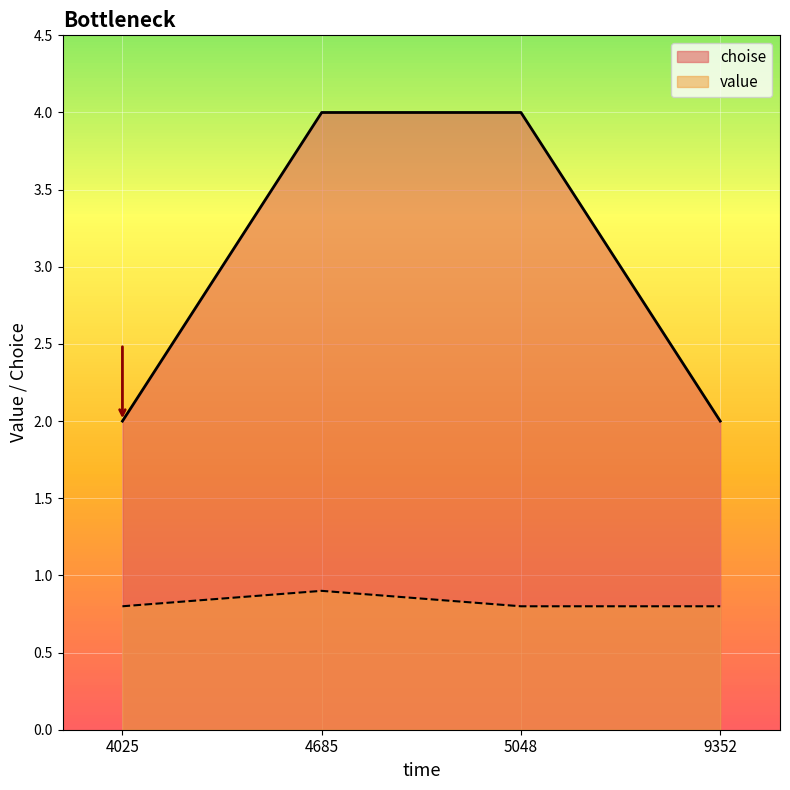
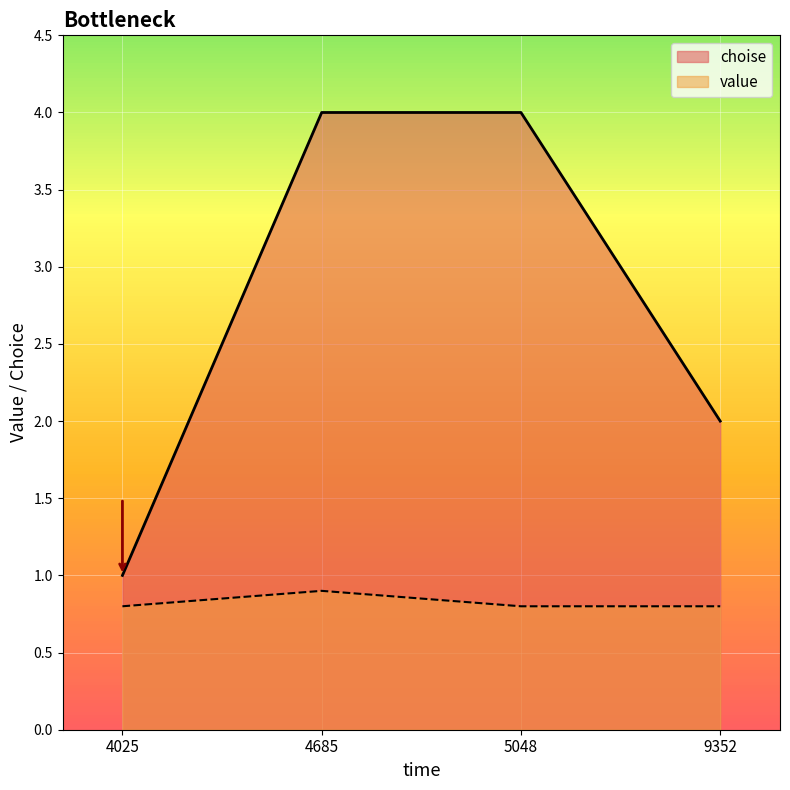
  {
    "choise": {
-     "4025": 2,
+     "4025": 1,
      "4685": 4,
      "5048": 4,
      "9352": 2
    },
    "value": {
      "4025": 0.80,
      "4685": 0.90,
      "5048": 0.80,
      "9352": 0.80
    }
  }
